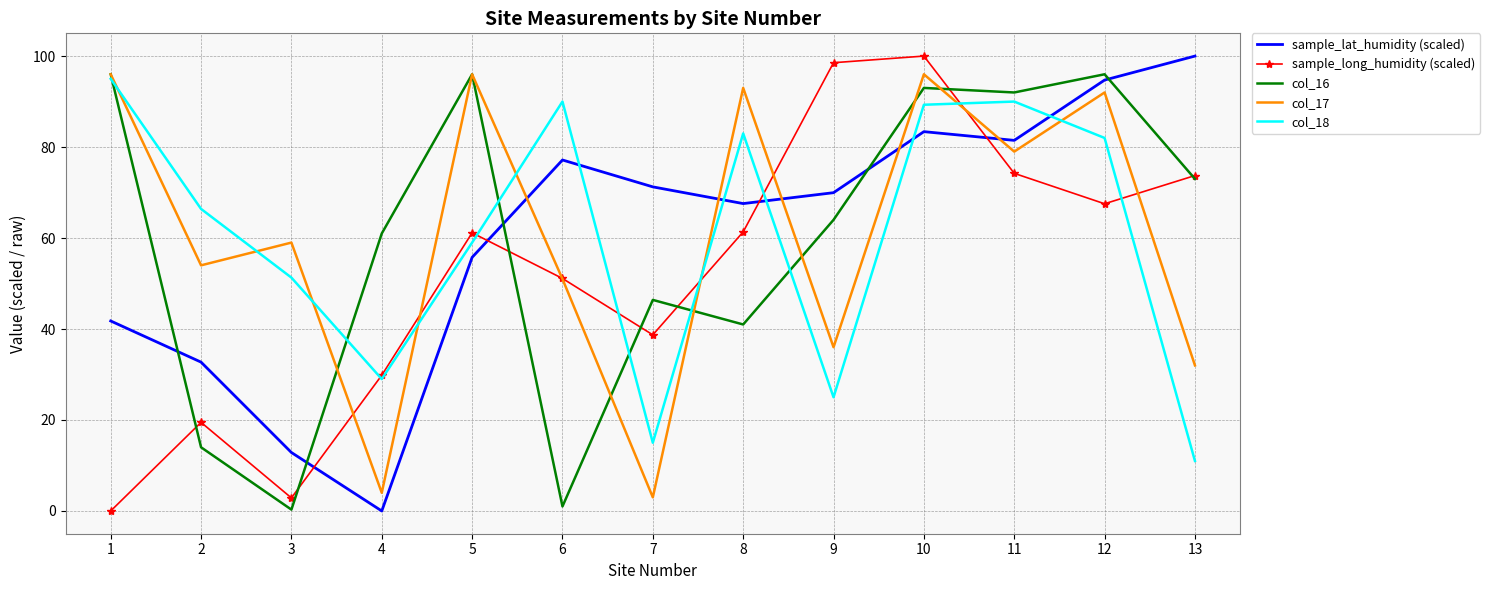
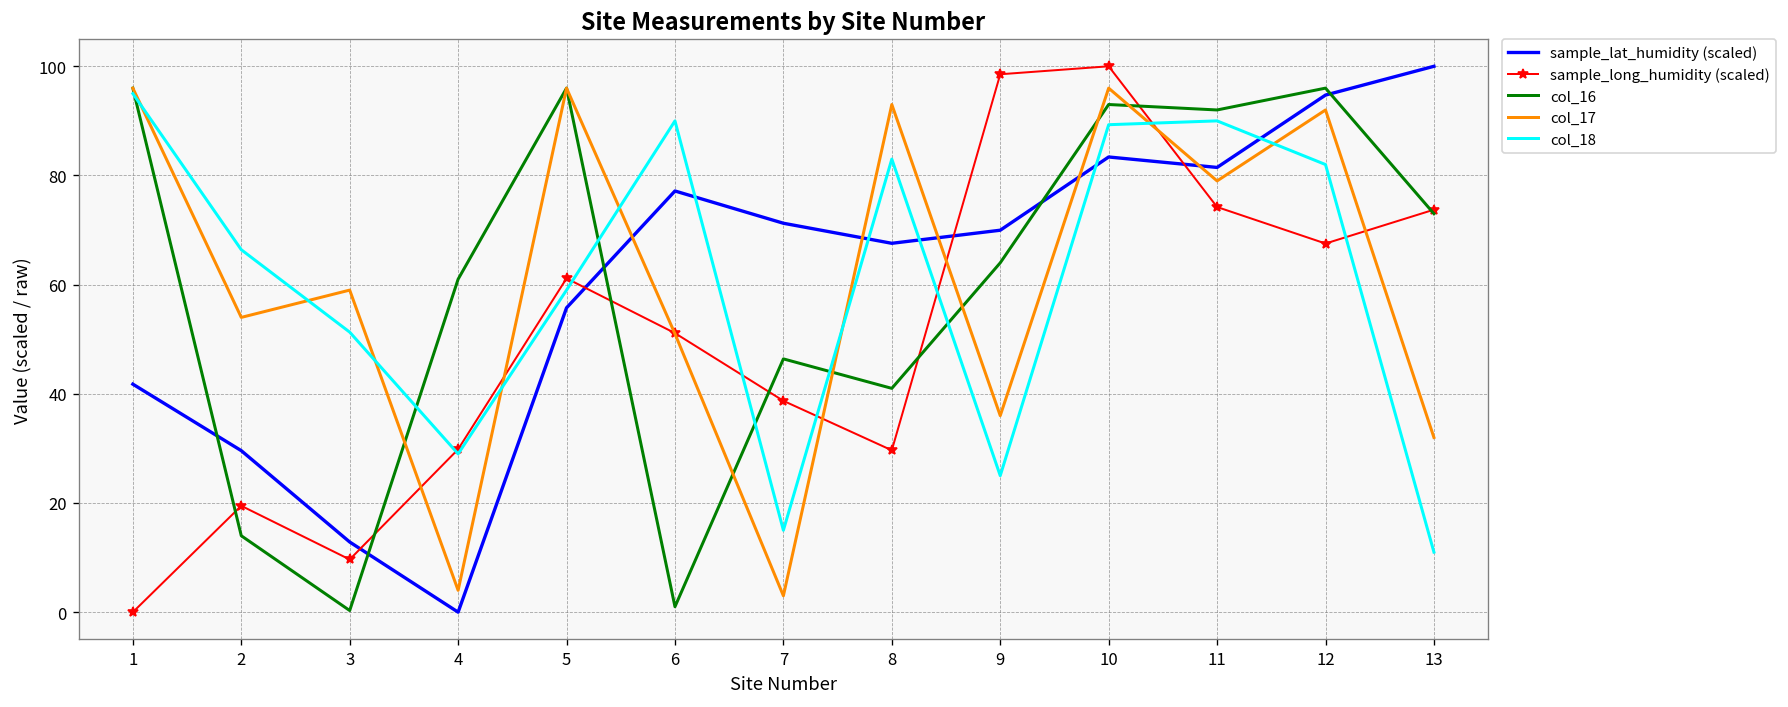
  {
    "sample_lat_humidity (scaled)": {
      "1": 42,
-     "2": 33,
+     "2": 30,
      "3": 13,
      "4": 0,
      "5": 56,
      "6": 77,
      "7": 71,
      "8": 68,
      "9": 70,
      "10": 83,
      "11": 81,
      "12": 95,
      "13": 100
    },
    "sample_long_humidity (scaled)": {
      "1": 0,
      "2": 19,
-     "3": 3,
+     "3": 10,
      "4": 30,
      "5": 61,
      "7": 39,
-     "8": 61,
+     "8": 30,
      "9": 99,
      "10": 100,
      "11": 74,
      "12": 68,
      "13": 74
    },
    "col_16": {
      "2": 14,
      "3": 0,
      "4": 61,
      "6": 1,
      "7": 46,
      "8": 41,
      "9": 64,
      "10": 93,
      "11": 92,
      "12": 96,
      "13": 73
    },
    "col_17": {
      "2": 54,
      "3": 59,
      "4": 4,
      "7": 3,
      "8": 93,
      "9": 36,
      "10": 96,
      "11": 79,
      "12": 92,
      "13": 32
    },
    "col_18": {
      "1": 95,
      "2": 66,
      "3": 51,
      "4": 29,
      "5": 59,
      "6": 90,
      "7": 15,
      "8": 83,
      "9": 25,
      "10": 89,
      "11": 90,
      "12": 82,
      "13": 11
    }
  }
